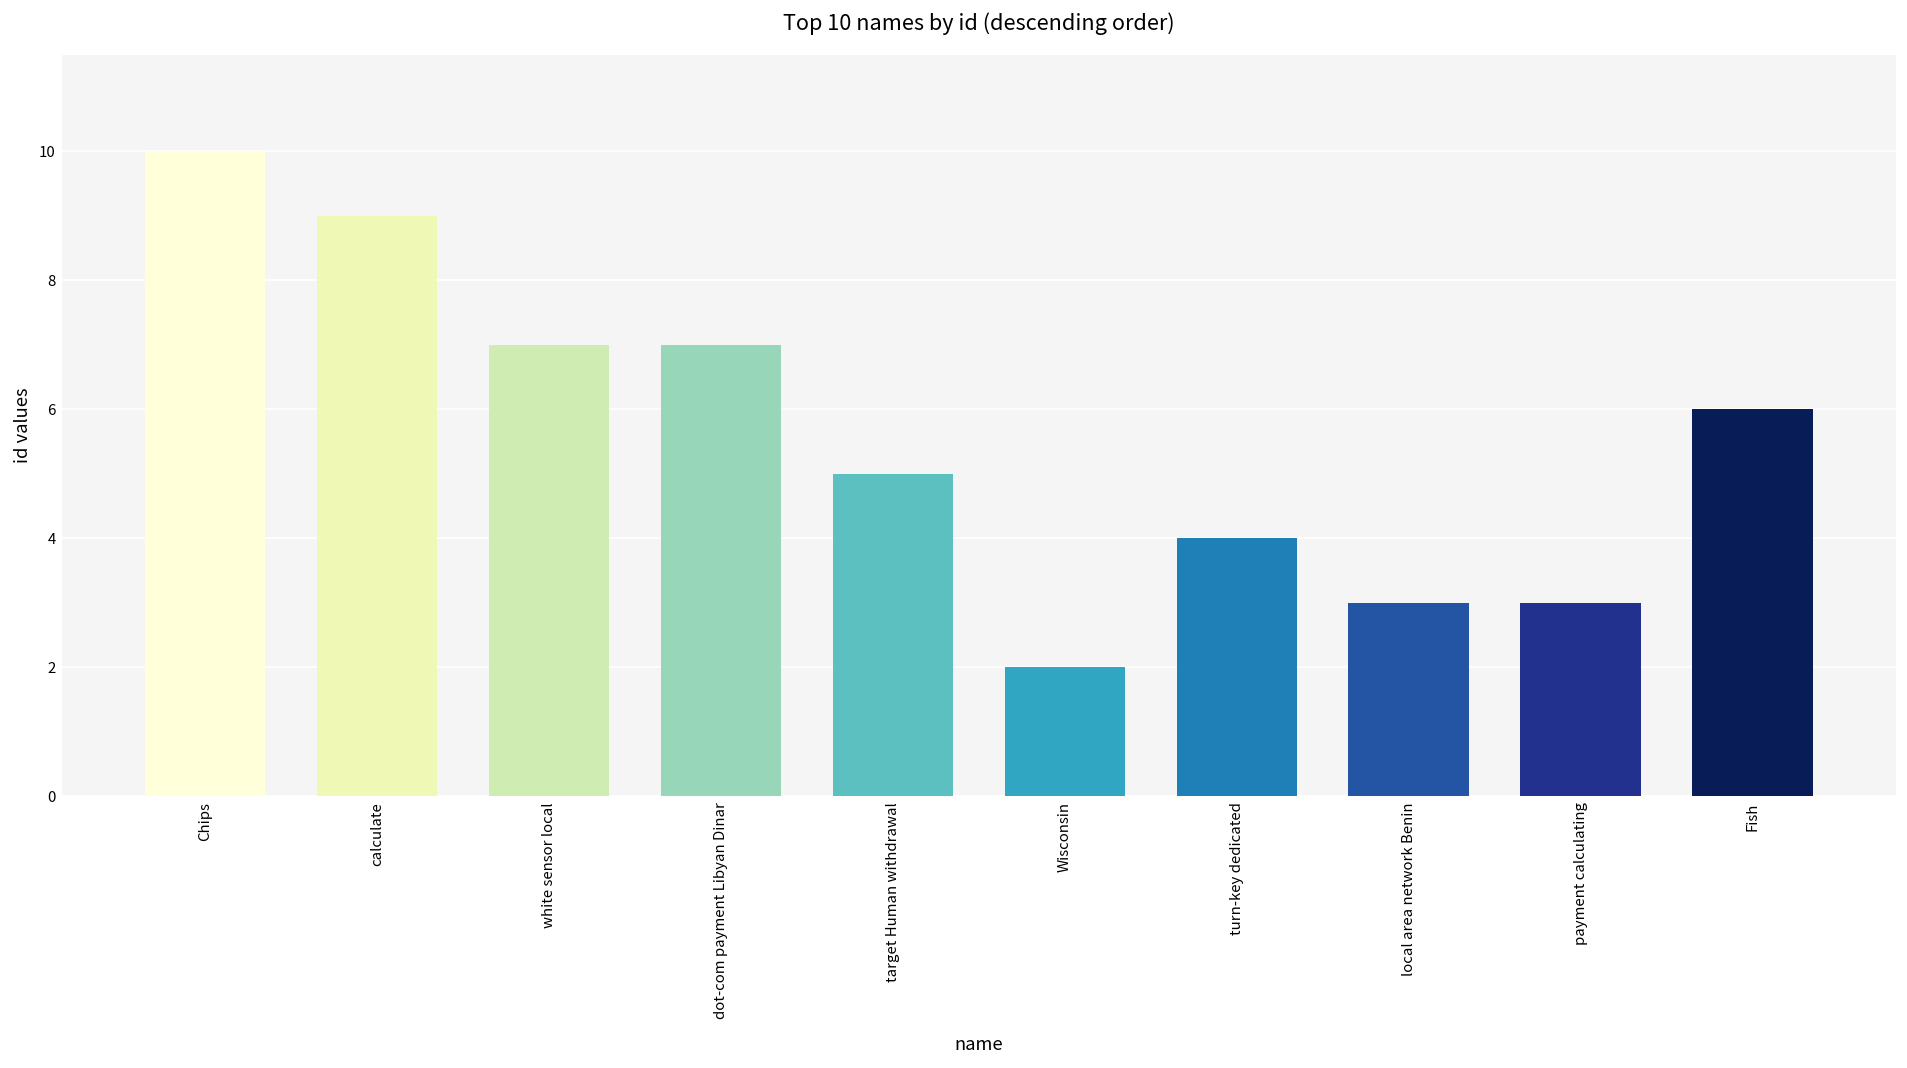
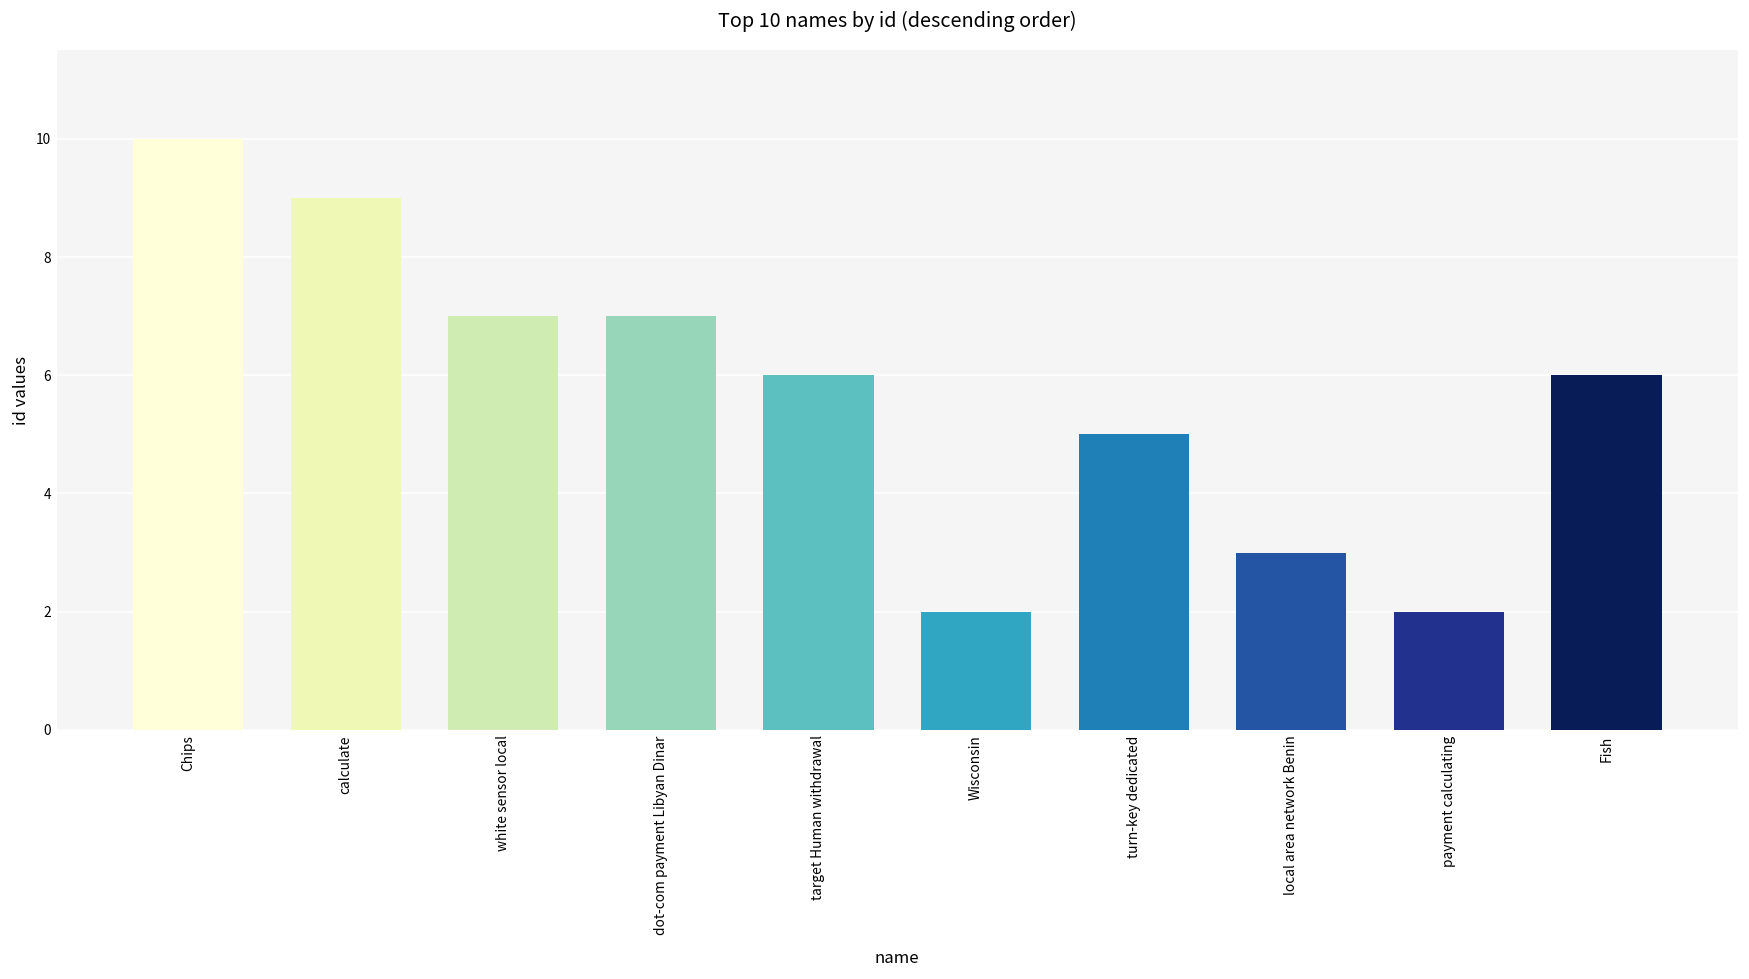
  {
    "Chips": 10,
    "calculate": 9,
    "white sensor local": 7,
    "dot-com payment Libyan Dinar": 7,
-   "target Human withdrawal": 5,
+   "target Human withdrawal": 6,
    "Wisconsin": 2,
-   "turn-key dedicated": 4,
+   "turn-key dedicated": 5,
    "local area network Benin": 3,
-   "payment calculating": 3,
+   "payment calculating": 2,
    "Fish": 6
  }
